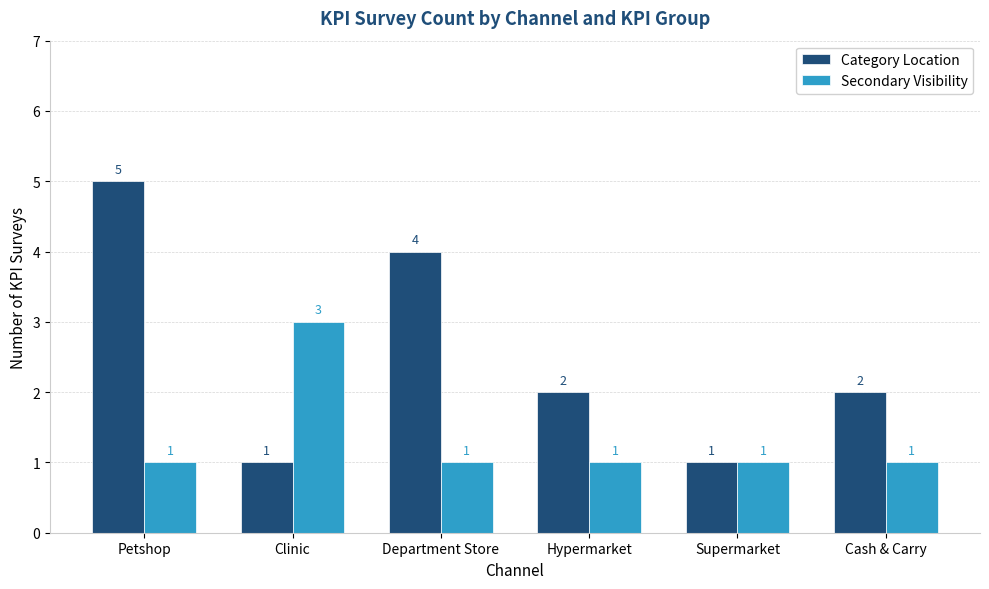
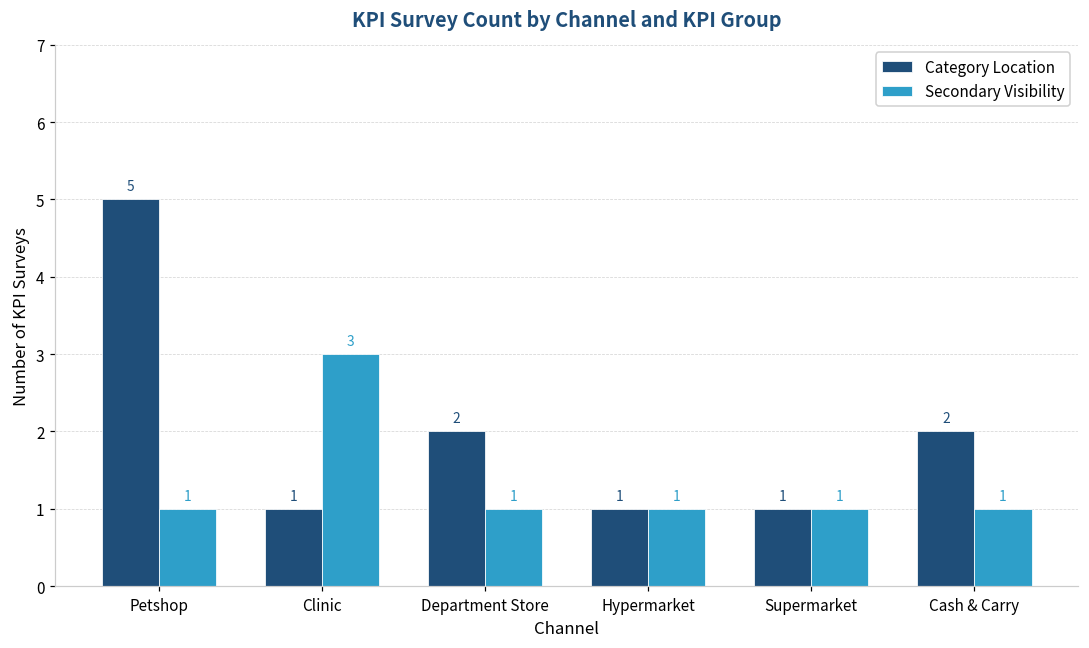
  {
    "Category Location": {
      "Petshop": 5,
      "Clinic": 1,
-     "Department Store": 4,
-     "Hypermarket": 2,
+     "Department Store": 2,
+     "Hypermarket": 1,
      "Supermarket": 1,
      "Cash & Carry": 2
    },
    "Secondary Visibility": {
      "Petshop": 1,
      "Clinic": 3,
      "Department Store": 1,
      "Hypermarket": 1,
      "Supermarket": 1,
      "Cash & Carry": 1
    }
  }
